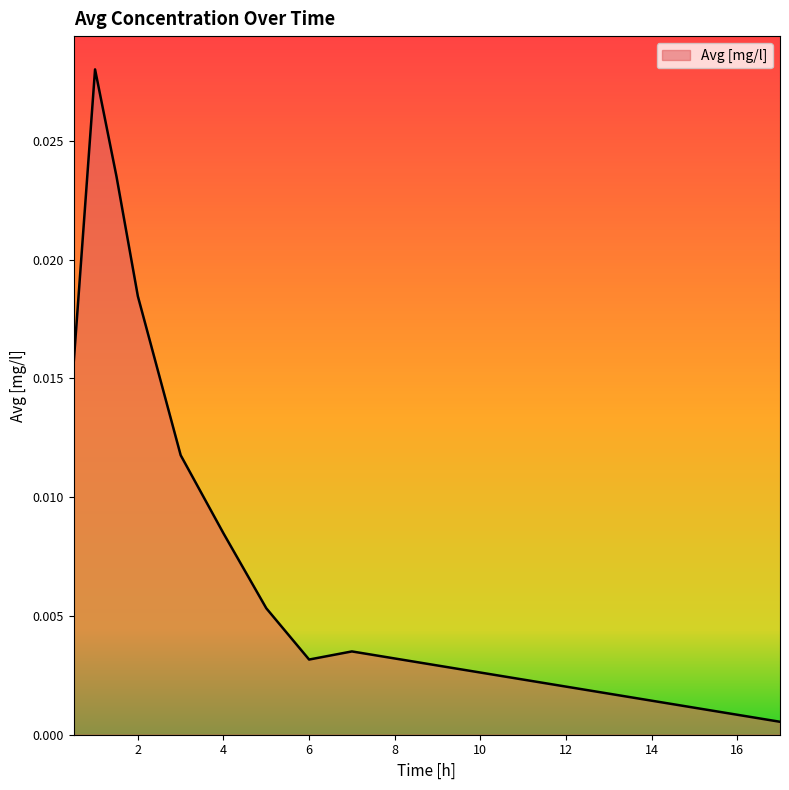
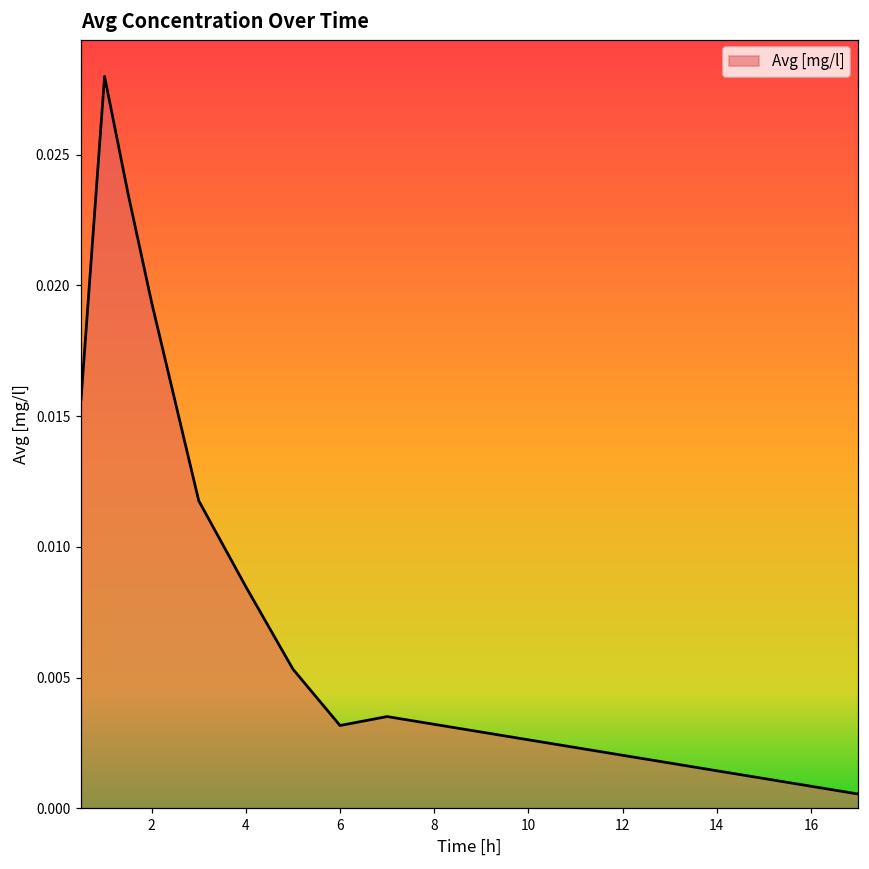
  {
-   "2": 0.0185,
+   "2": 0.0193,
    "4": 0.0085,
    "6": 0.0032
  }
